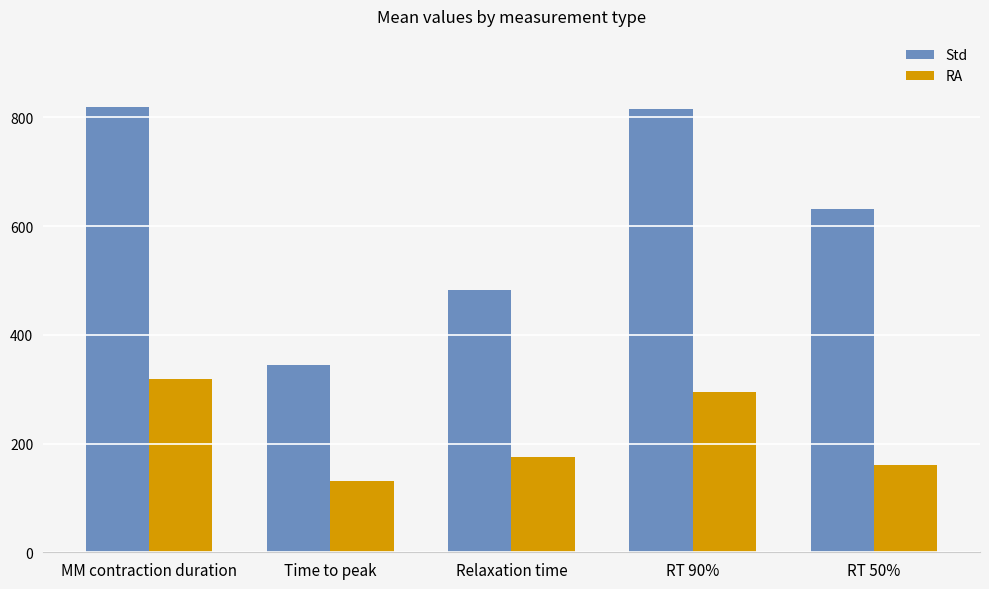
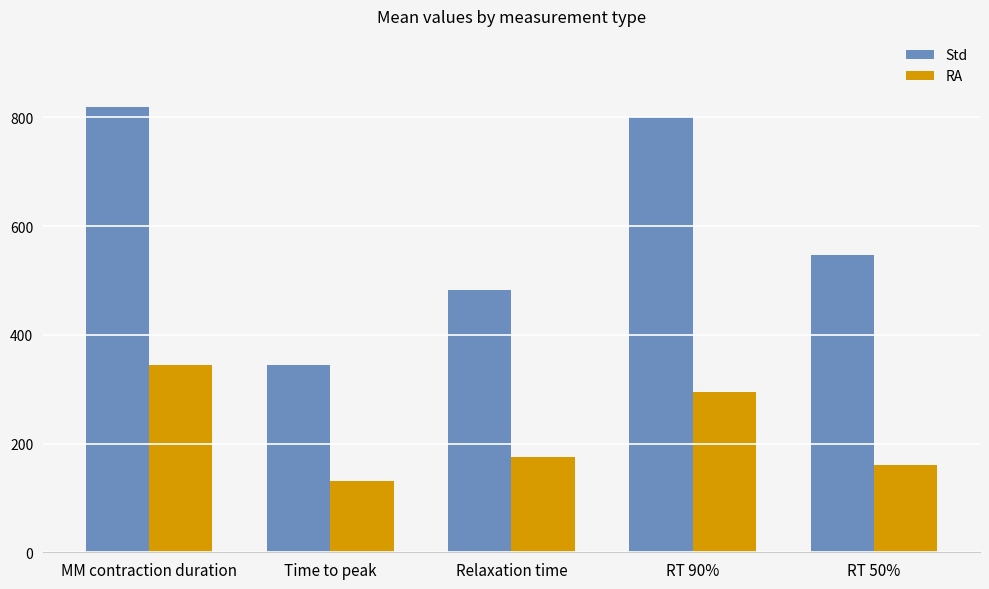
  {
    "Std": {
      "MM contraction duration": 820,
      "Time to peak": 340,
      "Relaxation time": 480,
-     "RT 90%": 820,
-     "RT 50%": 630
+     "RT 90%": 800,
+     "RT 50%": 550
    },
    "RA": {
-     "MM contraction duration": 320,
+     "MM contraction duration": 340,
      "Time to peak": 130,
      "Relaxation time": 180,
      "RT 90%": 300,
      "RT 50%": 160
    }
  }
